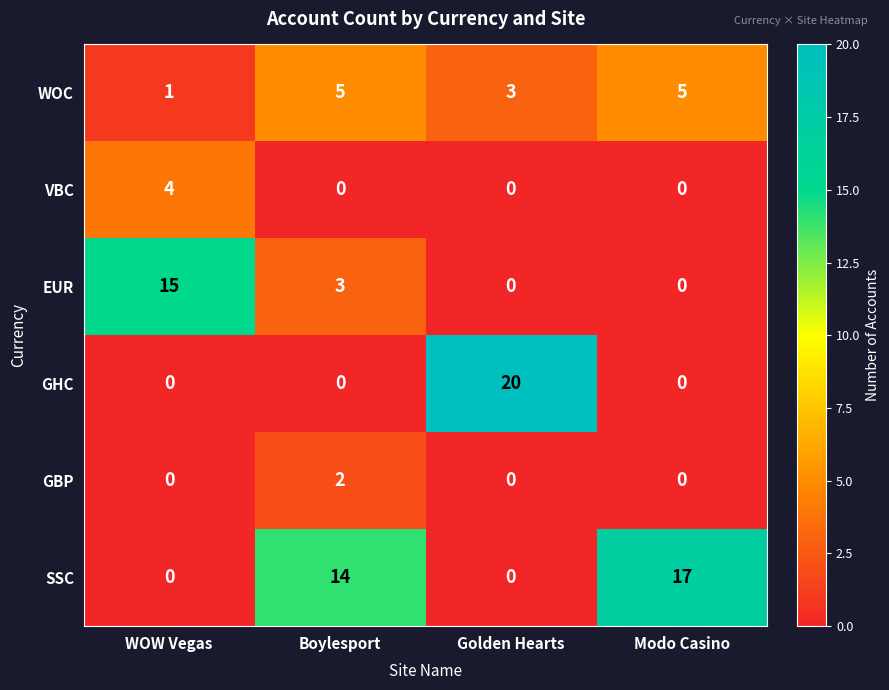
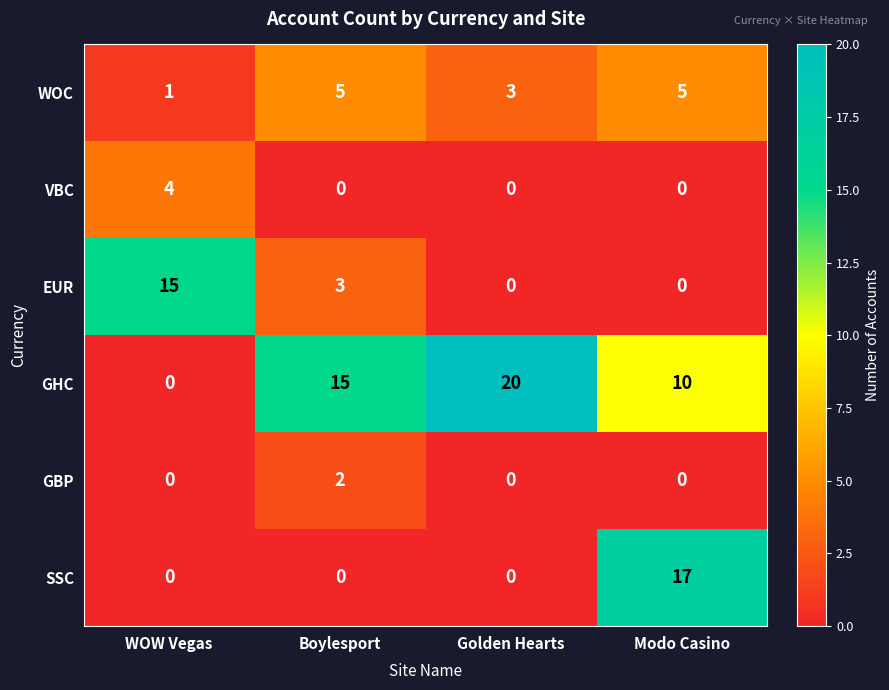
  {
    "WOC": {
      "WOW Vegas": 1,
      "Boylesport": 5,
      "Golden Hearts": 3,
      "Modo Casino": 5
    },
    "VBC": {
      "WOW Vegas": 4,
      "Boylesport": 0,
      "Golden Hearts": 0,
      "Modo Casino": 0
    },
    "EUR": {
      "WOW Vegas": 15,
      "Boylesport": 3,
      "Golden Hearts": 0,
      "Modo Casino": 0
    },
    "GHC": {
      "WOW Vegas": 0,
-     "Boylesport": 0,
+     "Boylesport": 15,
      "Golden Hearts": 20,
-     "Modo Casino": 0
+     "Modo Casino": 10
    },
    "GBP": {
      "WOW Vegas": 0,
      "Boylesport": 2,
      "Golden Hearts": 0,
      "Modo Casino": 0
    },
    "SSC": {
      "WOW Vegas": 0,
-     "Boylesport": 14,
+     "Boylesport": 0,
      "Golden Hearts": 0,
      "Modo Casino": 17
    }
  }
